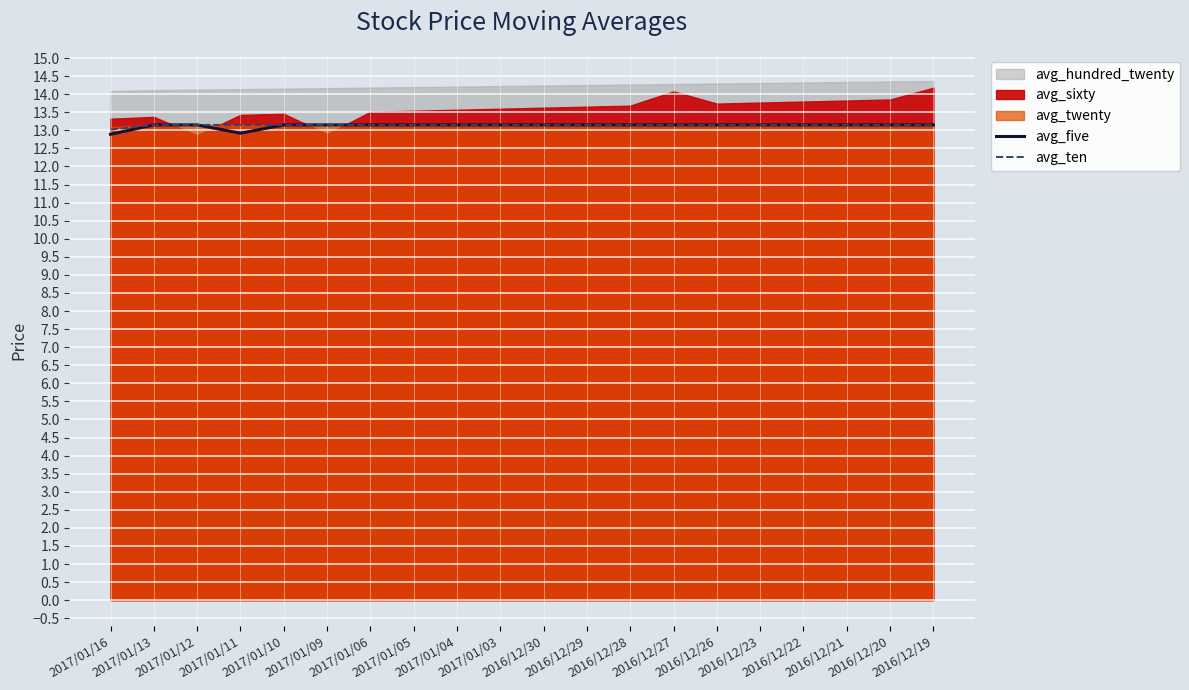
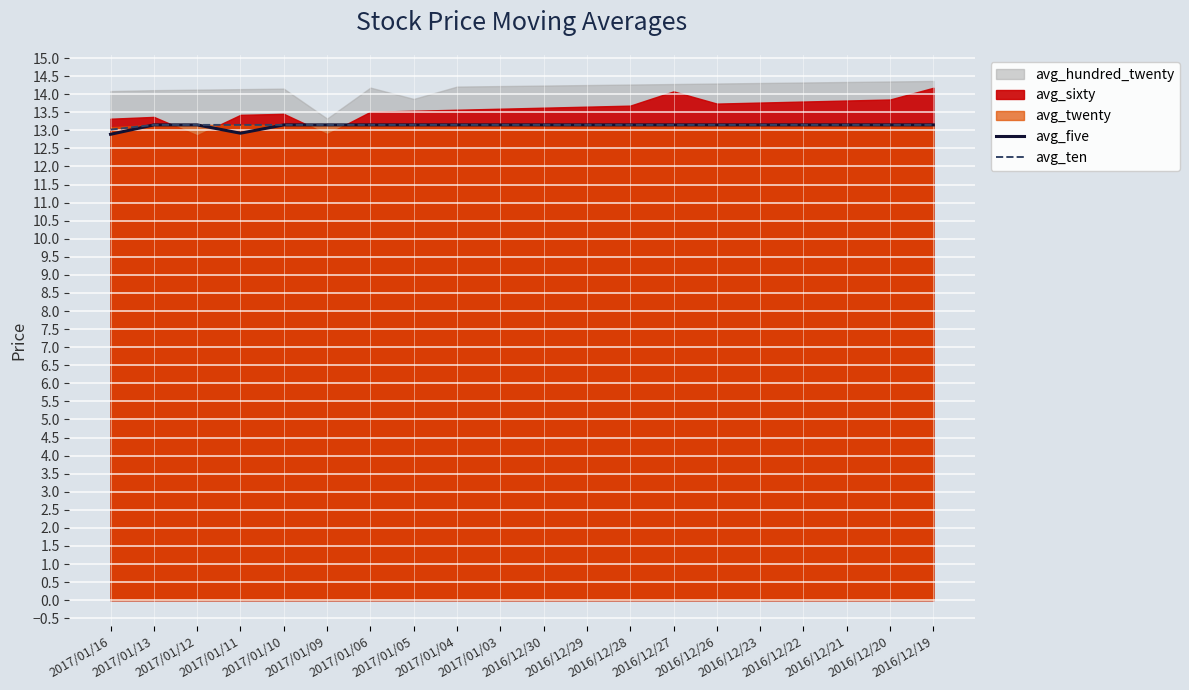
  {
    "avg_five": {
      "2017/01/16": 12.9,
      "2017/01/11": 12.9
    },
    "avg_hundred_twenty": {
      "2017/01/16": 14.1,
      "2017/01/13": 14.1,
      "2017/01/12": 14.1,
      "2017/01/11": 14.1,
      "2017/01/10": 14.2,
-     "2017/01/09": 14.2,
+     "2017/01/09": 13.3,
      "2017/01/06": 14.2,
-     "2017/01/05": 14.2,
+     "2017/01/05": 13.9,
      "2017/01/04": 14.2,
      "2017/01/03": 14.2,
      "2016/12/30": 14.2,
      "2016/12/29": 14.3,
      "2016/12/28": 14.3,
      "2016/12/27": 14.3,
      "2016/12/26": 14.3,
      "2016/12/23": 14.3,
      "2016/12/22": 14.3,
      "2016/12/21": 14.3,
      "2016/12/20": 14.4,
      "2016/12/19": 14.4
    },
    "avg_sixty": {
      "2017/01/16": 13.3,
      "2017/01/13": 13.4,
      "2017/01/12": 12.9,
      "2017/01/11": 13.4,
      "2017/01/10": 13.5,
      "2017/01/09": 12.9,
      "2017/01/06": 13.5,
      "2017/01/05": 13.5,
      "2017/01/04": 13.6,
      "2017/01/03": 13.6,
      "2016/12/30": 13.6,
      "2016/12/29": 13.7,
      "2016/12/28": 13.7,
      "2016/12/27": 14.1,
      "2016/12/26": 13.7,
      "2016/12/23": 13.8,
      "2016/12/22": 13.8,
      "2016/12/21": 13.8,
      "2016/12/20": 13.9,
      "2016/12/19": 14.2
    }
  }
